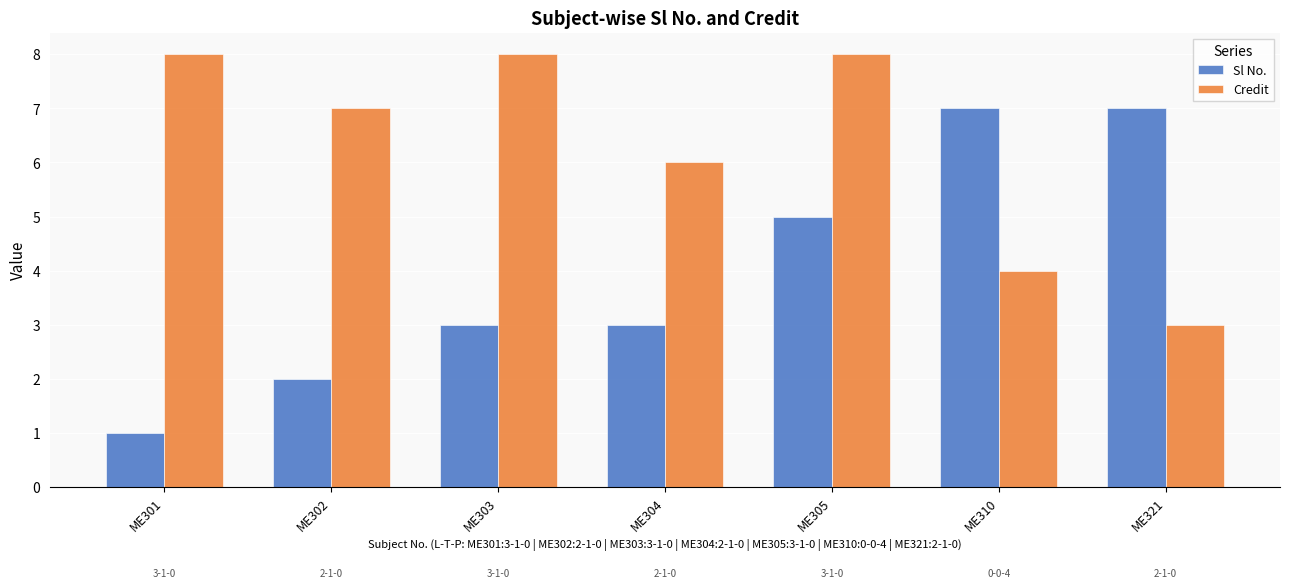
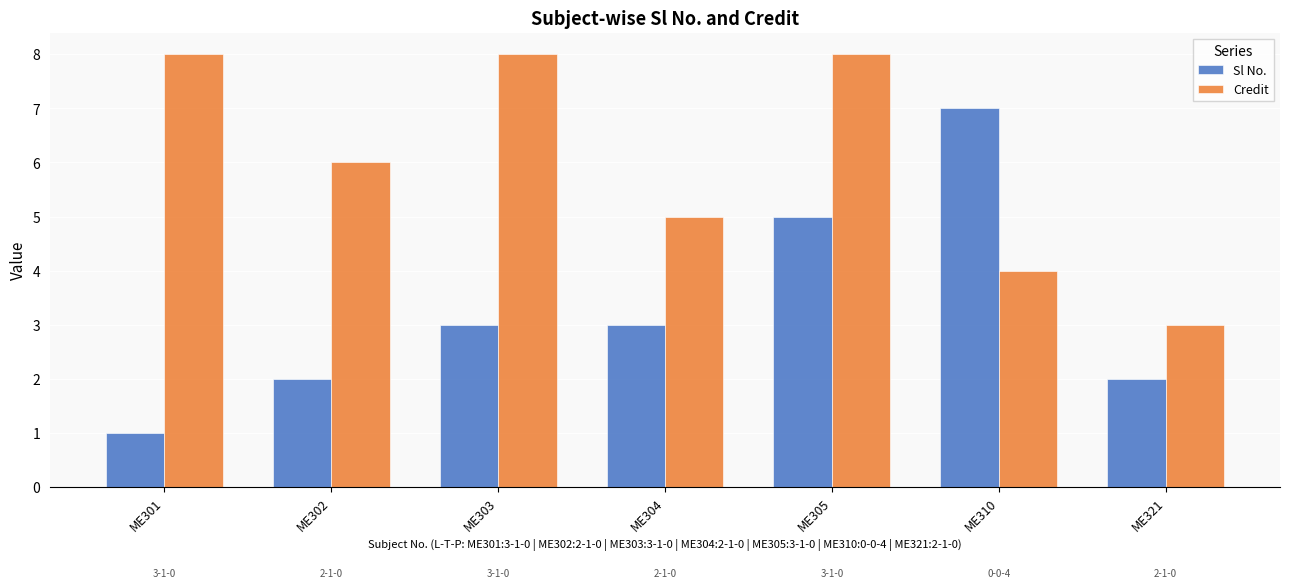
  {
    "Sl No.": {
      "ME301": 1,
      "ME302": 2,
      "ME303": 3,
      "ME304": 3,
      "ME305": 5,
      "ME310": 7,
-     "ME321": 7
+     "ME321": 2
    },
    "Credit": {
      "ME301": 8,
-     "ME302": 7,
+     "ME302": 6,
      "ME303": 8,
-     "ME304": 6,
+     "ME304": 5,
      "ME305": 8,
      "ME310": 4,
      "ME321": 3
    }
  }
